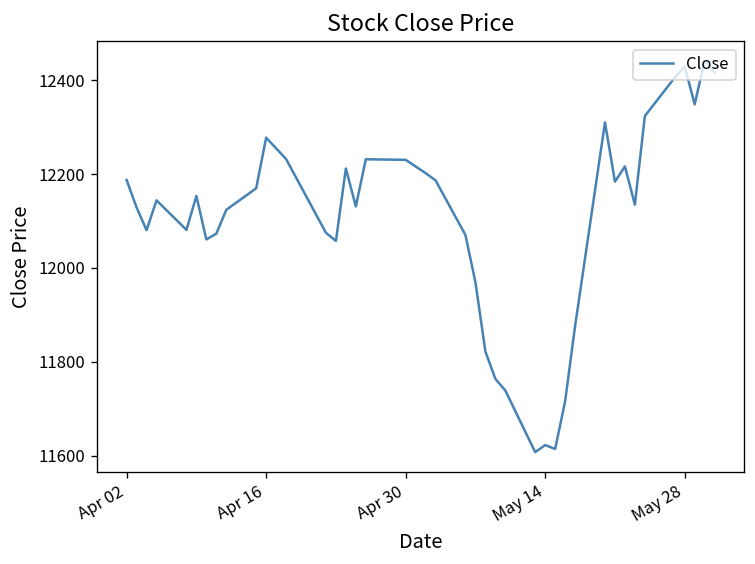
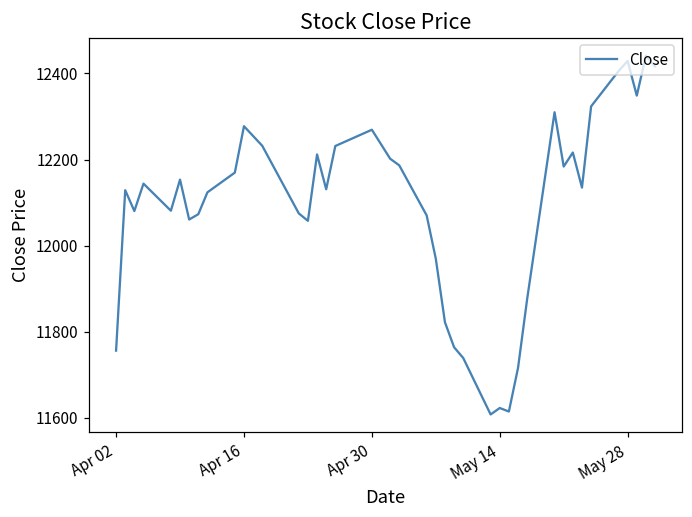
  {
-   "Apr 02": 12190,
+   "Apr 02": 11760,
    "Apr 16": 12280,
-   "Apr 30": 12230,
+   "Apr 30": 12270,
    "May 14": 11620
  }
